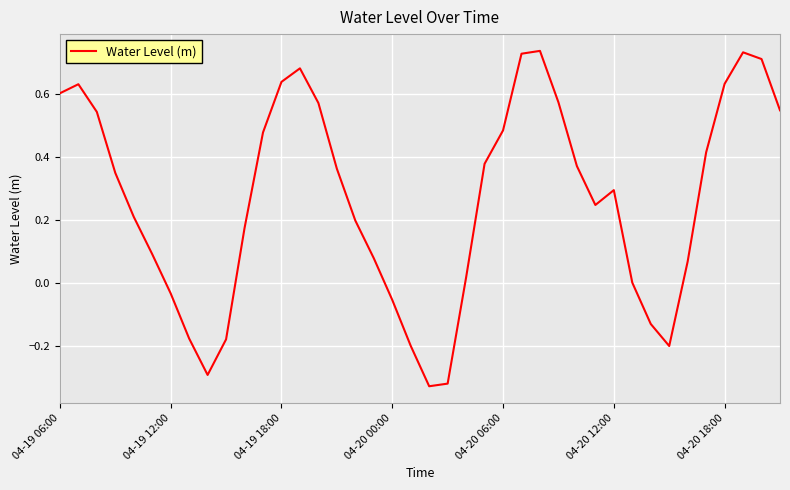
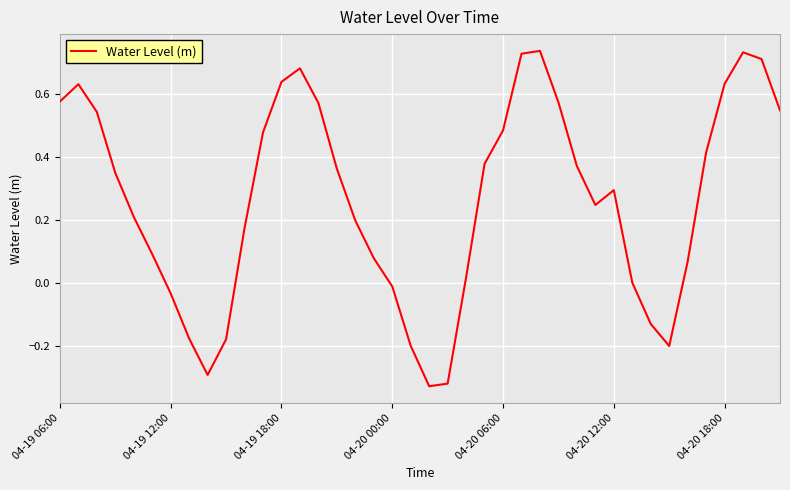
  {
-   "04-19 06:00": 0.60,
+   "04-19 06:00": 0.58,
    "04-19 12:00": -0.03,
    "04-19 18:00": 0.64,
-   "04-20 00:00": -0.05,
+   "04-20 00:00": -0.01,
    "04-20 06:00": 0.49,
    "04-20 12:00": 0.30,
    "04-20 18:00": 0.63
  }
